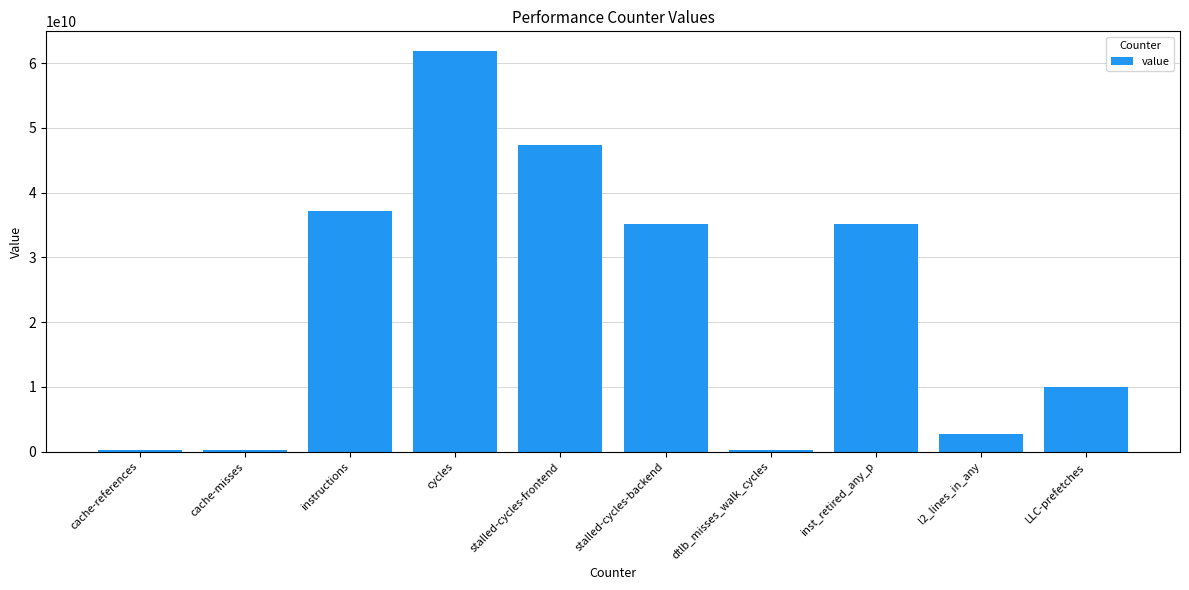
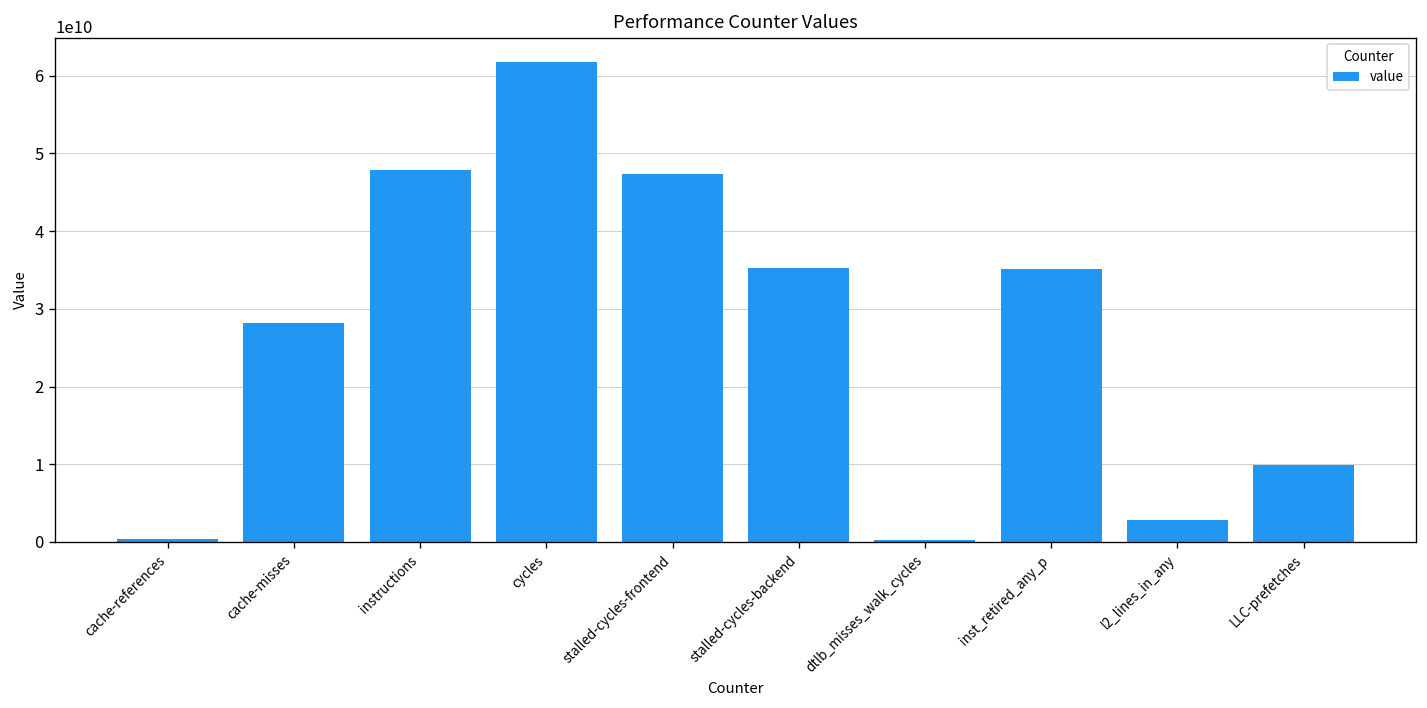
  {
-   "cache-misses": 0,
-   "instructions": 37000000000,
+   "cache-misses": 28000000000,
+   "instructions": 48000000000,
    "cycles": 62000000000,
    "stalled-cycles-frontend": 47000000000,
    "stalled-cycles-backend": 35000000000,
    "inst_retired_any_p": 35000000000,
    "l2_lines_in_any": 3000000000,
    "LLC-prefetches": 10000000000
  }
